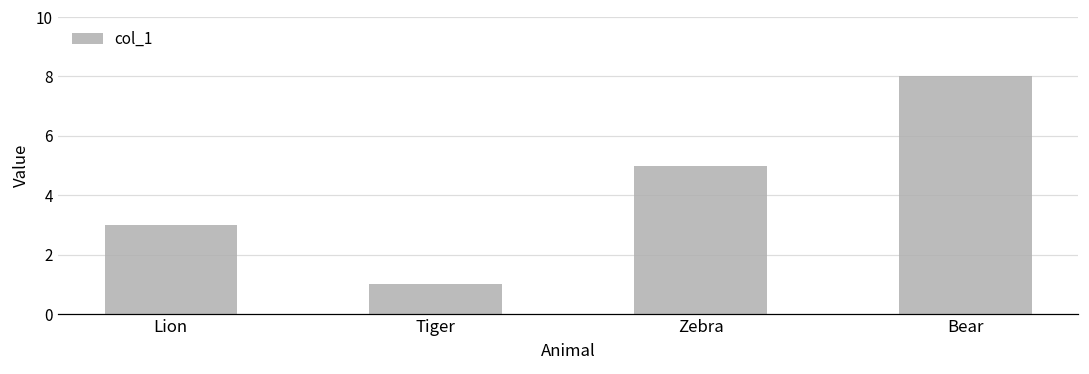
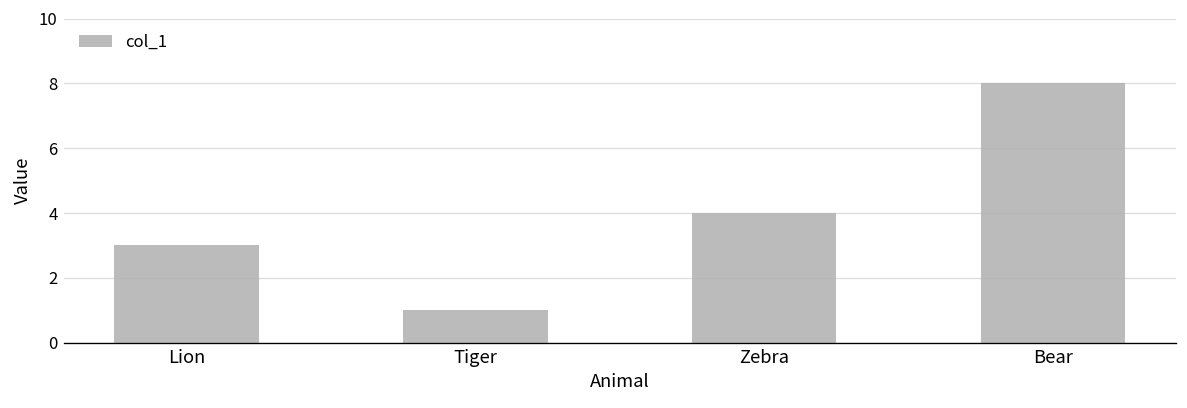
  {
    "Lion": 3,
    "Tiger": 1,
-   "Zebra": 5,
+   "Zebra": 4,
    "Bear": 8
  }
